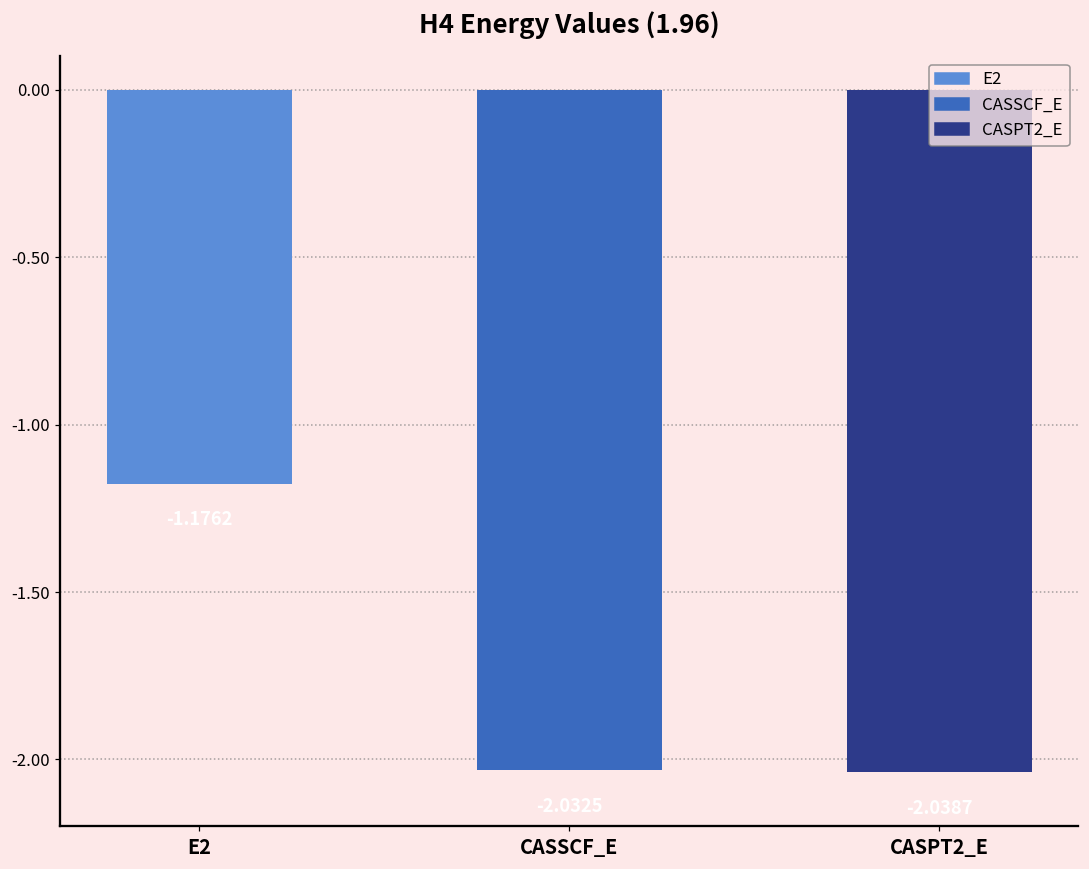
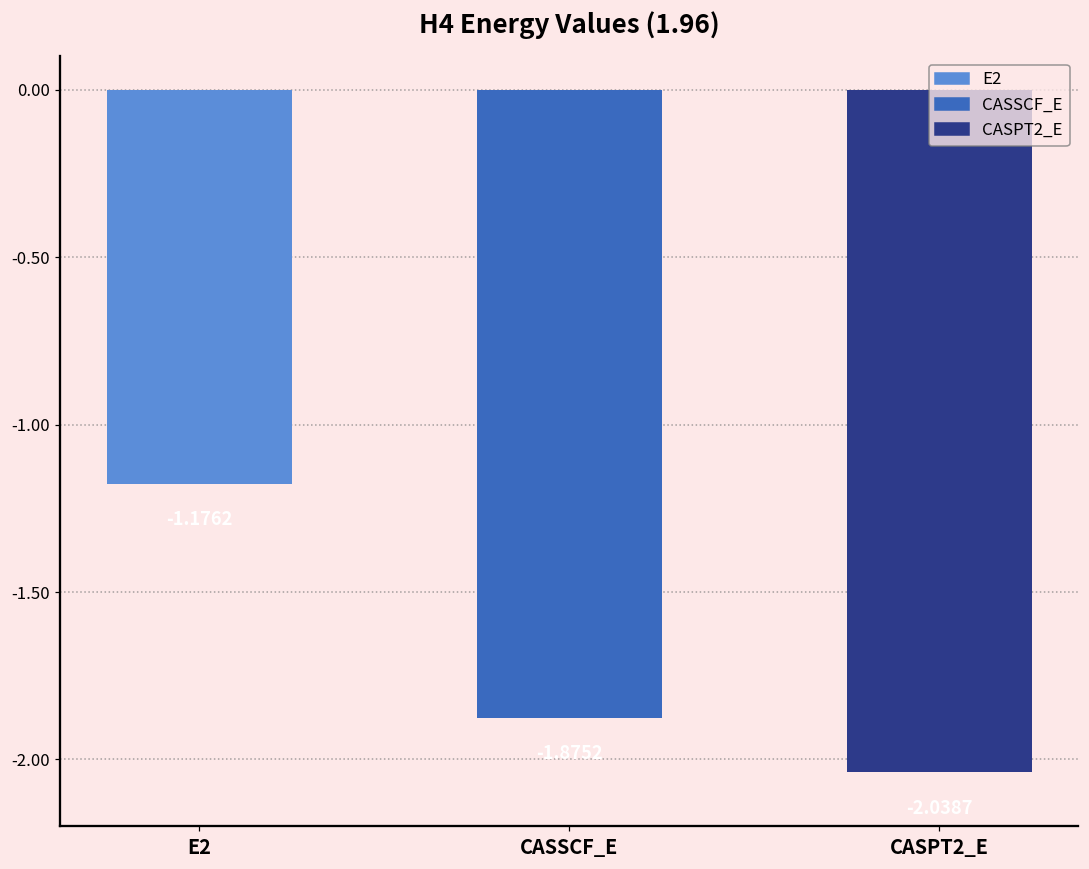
  {
    "E2": -1.18,
-   "CASSCF_E": -2.03,
+   "CASSCF_E": -1.88,
    "CASPT2_E": -2.04
  }
